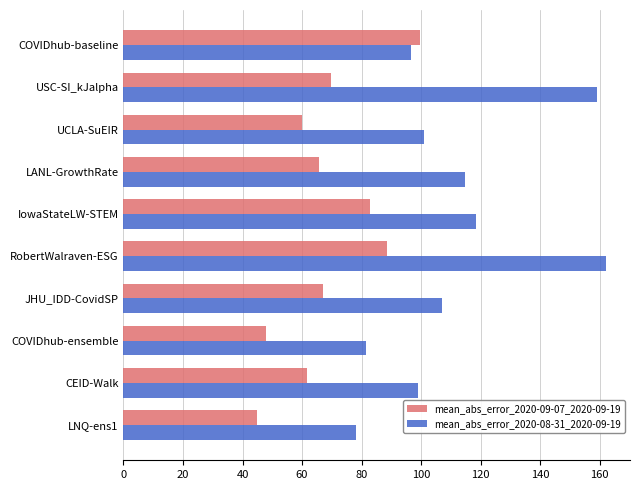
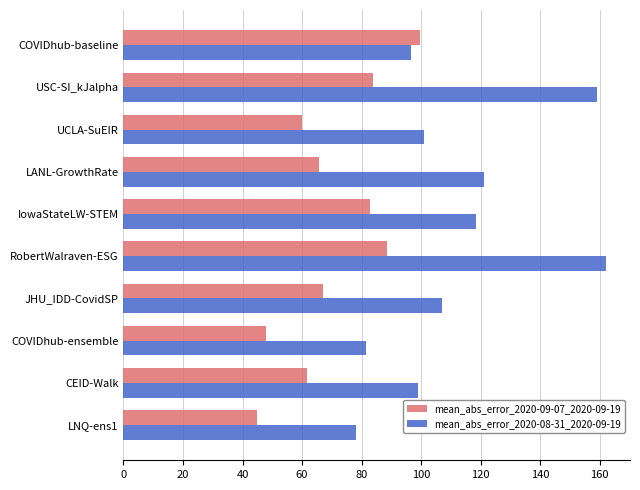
  {
    "mean_abs_error_2020-09-07_2020-09-19": {
      "COVIDhub-baseline": 100,
-     "USC-SI_kJalpha": 70,
+     "USC-SI_kJalpha": 84,
      "UCLA-SuEIR": 60,
      "LANL-GrowthRate": 66,
      "IowaStateLW-STEM": 83,
      "RobertWalraven-ESG": 89,
      "JHU_IDD-CovidSP": 67,
      "COVIDhub-ensemble": 48,
      "CEID-Walk": 62,
      "LNQ-ens1": 45
    },
    "mean_abs_error_2020-08-31_2020-09-19": {
      "COVIDhub-baseline": 97,
      "USC-SI_kJalpha": 159,
      "UCLA-SuEIR": 101,
-     "LANL-GrowthRate": 115,
+     "LANL-GrowthRate": 121,
      "IowaStateLW-STEM": 118,
      "RobertWalraven-ESG": 162,
      "JHU_IDD-CovidSP": 107,
      "COVIDhub-ensemble": 82,
      "CEID-Walk": 99,
      "LNQ-ens1": 78
    }
  }
